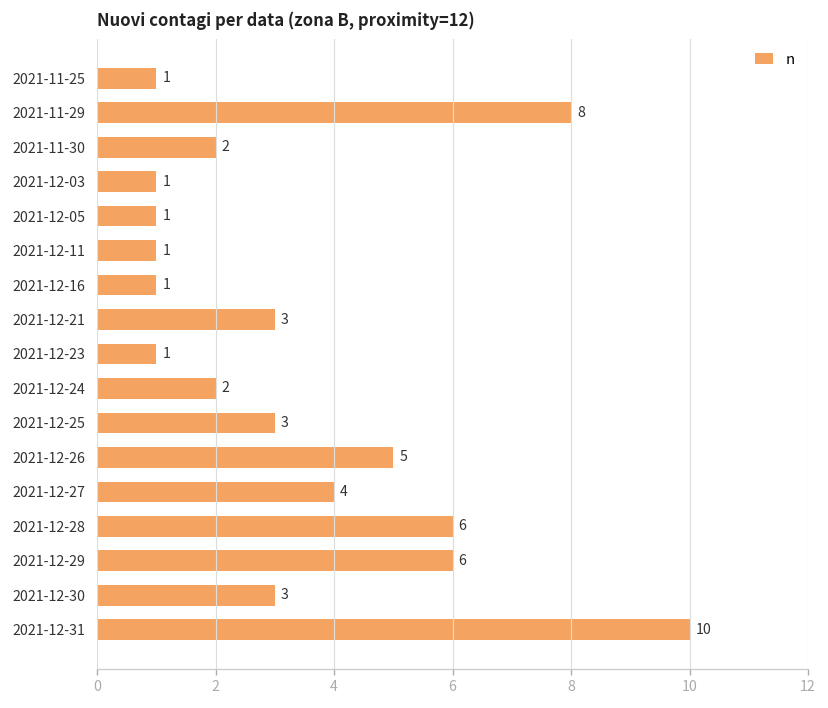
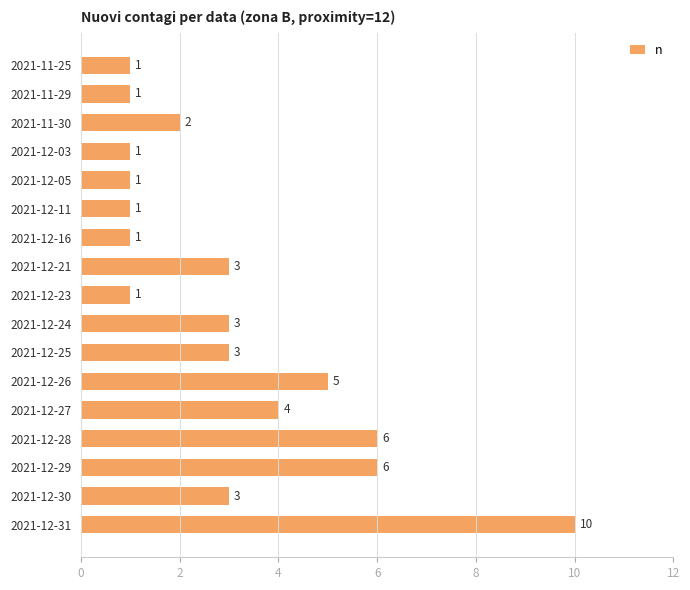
  {
    "2021-11-25": 1,
-   "2021-11-29": 8,
+   "2021-11-29": 1,
    "2021-11-30": 2,
    "2021-12-03": 1,
    "2021-12-05": 1,
    "2021-12-11": 1,
    "2021-12-16": 1,
    "2021-12-21": 3,
    "2021-12-23": 1,
-   "2021-12-24": 2,
+   "2021-12-24": 3,
    "2021-12-25": 3,
    "2021-12-26": 5,
    "2021-12-27": 4,
    "2021-12-28": 6,
    "2021-12-29": 6,
    "2021-12-30": 3,
    "2021-12-31": 10
  }
